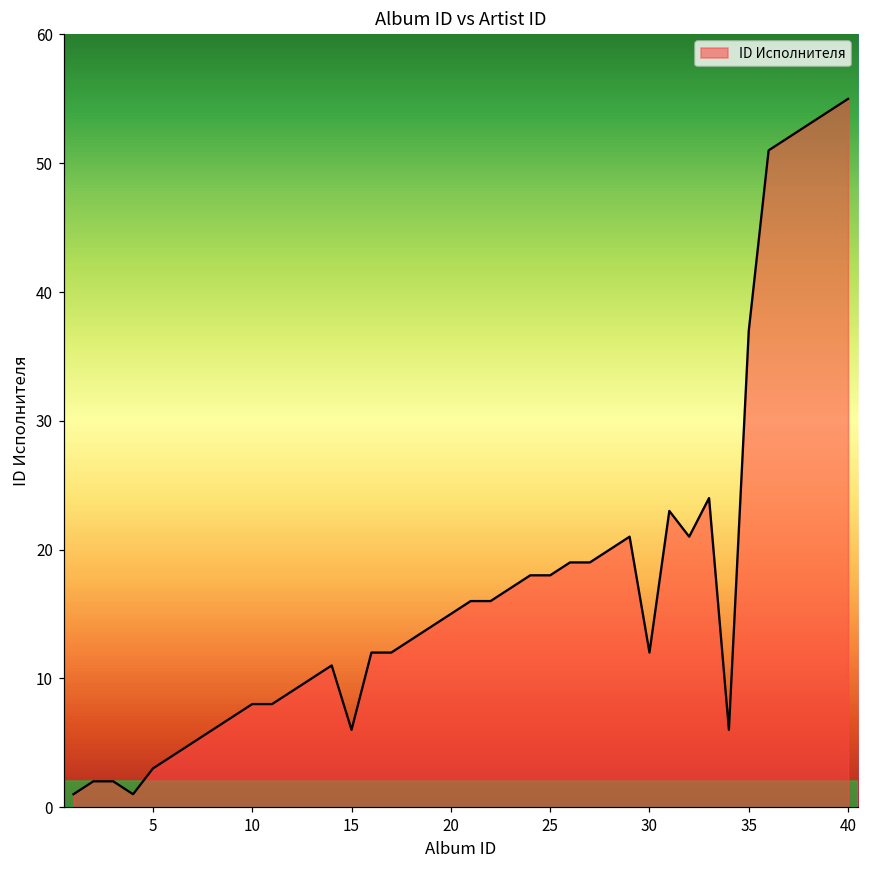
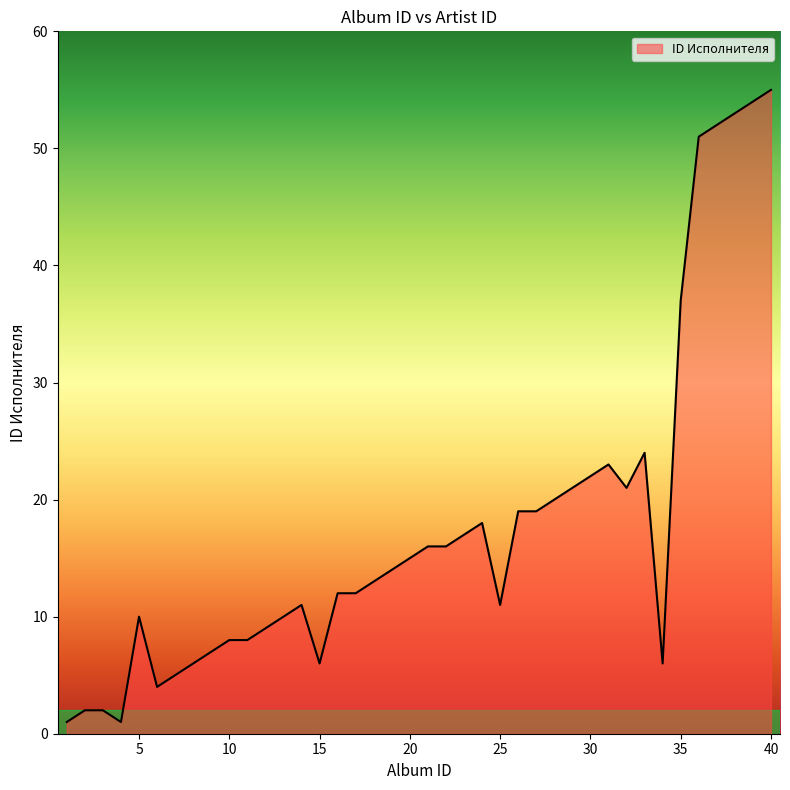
  {
-   "5": 3,
+   "5": 10,
    "10": 8,
    "15": 6,
    "20": 15,
-   "25": 18,
-   "30": 12,
+   "25": 11,
+   "30": 22,
    "35": 37,
    "40": 55
  }
